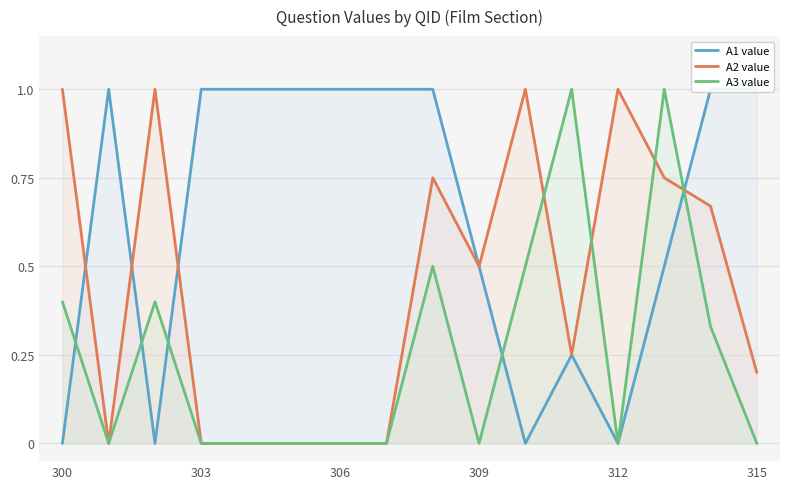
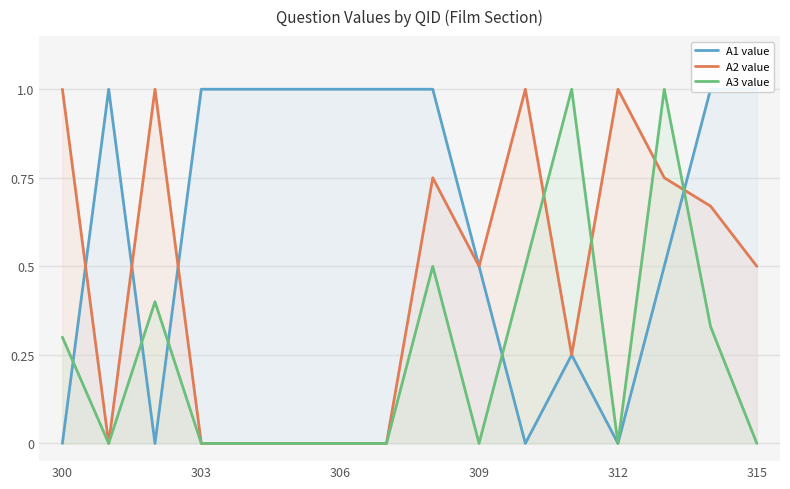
  {
    "A1 value": {
      "300": 0.0,
      "303": 1.0,
      "306": 1.0
    },
    "A2 value": {
      "300": 1.0,
      "312": 1.0,
-     "315": 0.2
+     "315": 0.5
    },
    "A3 value": {
-     "300": 0.4,
+     "300": 0.3,
      "309": 0.0,
      "315": 0.0
    }
  }
